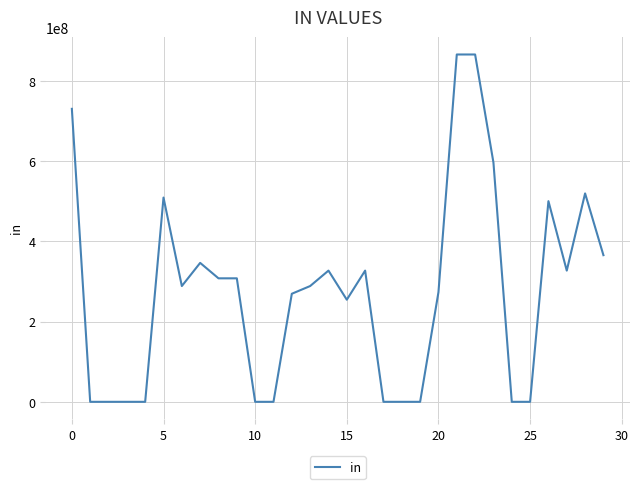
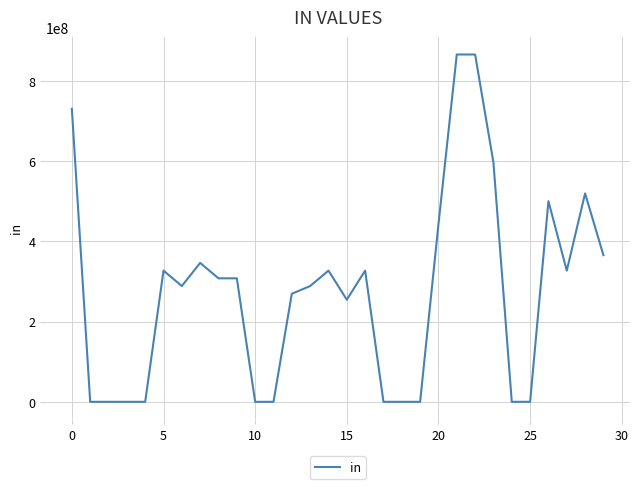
  {
    "0": 730000000,
-   "5": 510000000,
+   "5": 330000000,
    "10": 0,
    "15": 250000000,
-   "20": 270000000,
+   "20": 440000000,
    "25": 0
  }
